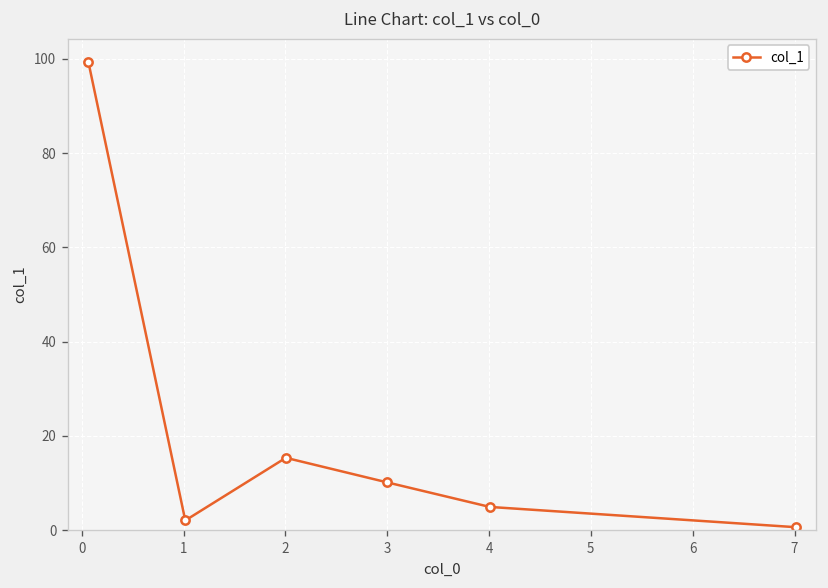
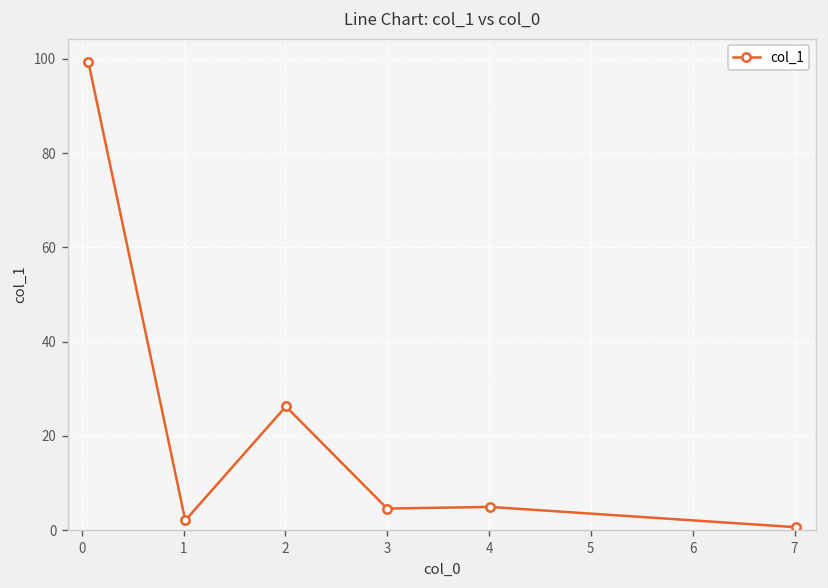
  {
    "1": 2,
-   "2": 15,
-   "3": 10,
+   "2": 26,
+   "3": 5,
    "4": 5,
    "7": 1
  }
